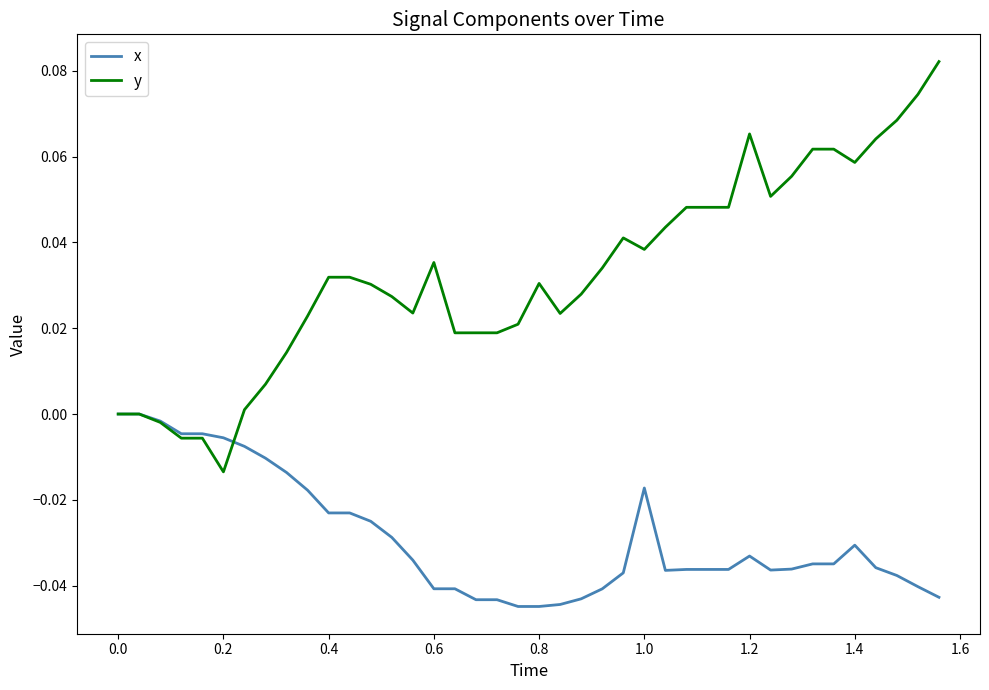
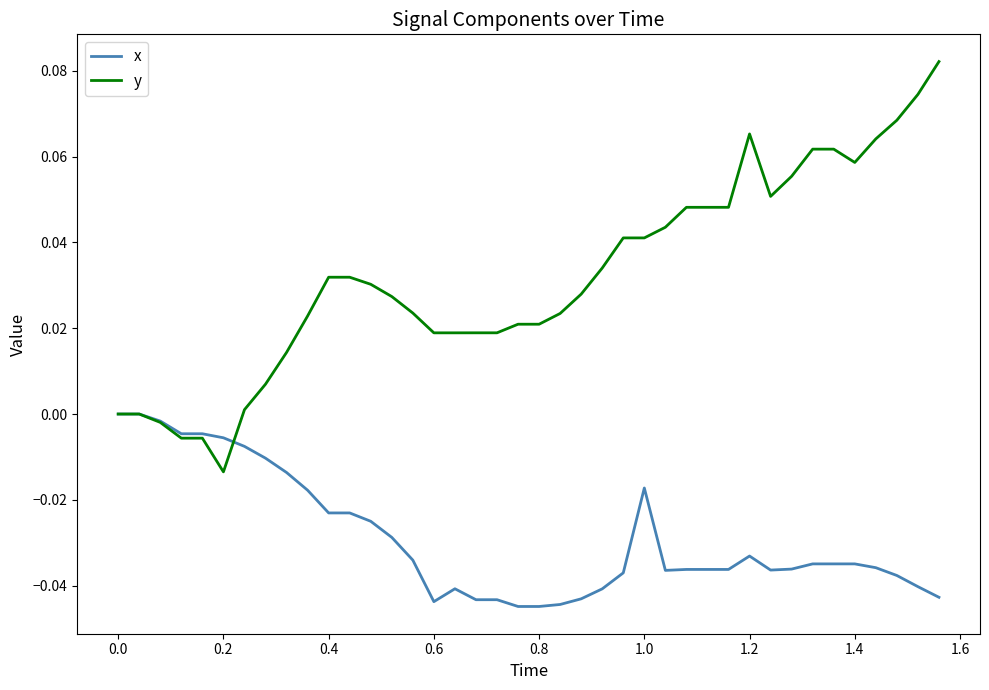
  {
    "x": {
      "0.2": -0.006,
      "0.4": -0.023,
-     "0.6": -0.041,
+     "0.6": -0.044,
      "0.8": -0.045,
      "1.0": -0.017,
      "1.2": -0.033,
-     "1.4": -0.031
+     "1.4": -0.035
    },
    "y": {
      "0.2": -0.013,
      "0.4": 0.032,
-     "0.6": 0.035,
-     "0.8": 0.030,
-     "1.0": 0.038,
+     "0.6": 0.019,
+     "0.8": 0.021,
+     "1.0": 0.041,
      "1.2": 0.065,
      "1.4": 0.059
    }
  }
